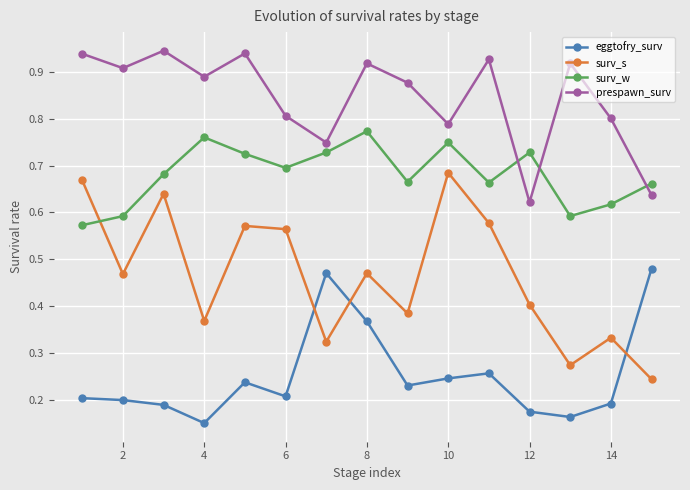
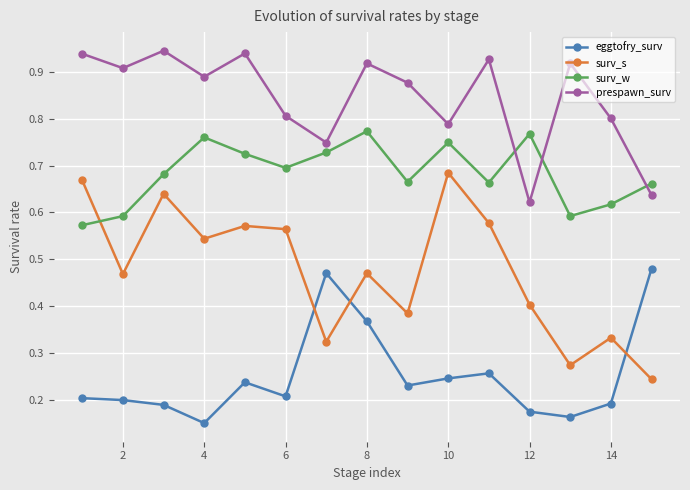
  {
    "eggtofry_surv": {
      "2": 0.20,
      "4": 0.15,
      "6": 0.21,
      "8": 0.37,
      "10": 0.25,
      "12": 0.17,
      "14": 0.19
    },
    "surv_s": {
      "2": 0.47,
-     "4": 0.37,
+     "4": 0.54,
      "6": 0.56,
      "8": 0.47,
      "10": 0.68,
      "12": 0.40,
      "14": 0.33
    },
    "surv_w": {
      "2": 0.59,
      "4": 0.76,
      "6": 0.70,
      "8": 0.77,
      "10": 0.75,
-     "12": 0.73,
+     "12": 0.77,
      "14": 0.62
    },
    "prespawn_surv": {
      "2": 0.91,
      "4": 0.89,
      "6": 0.81,
      "8": 0.92,
      "10": 0.79,
      "12": 0.62,
      "14": 0.80
    }
  }
